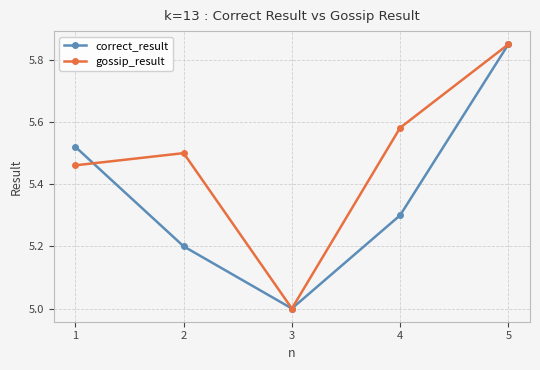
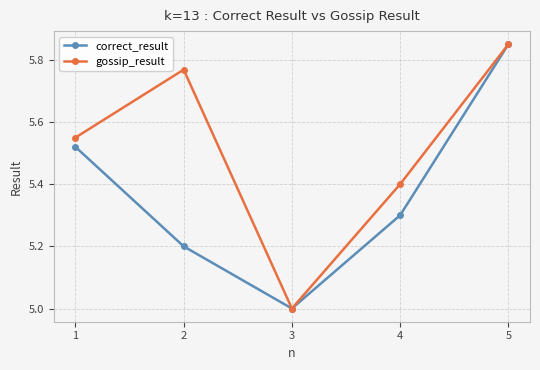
  {
    "correct_result": {
      "1": 5.52,
      "2": 5.20,
      "4": 5.30
    },
    "gossip_result": {
-     "1": 5.46,
-     "2": 5.50,
-     "4": 5.58
+     "1": 5.55,
+     "2": 5.77,
+     "4": 5.40
    }
  }
